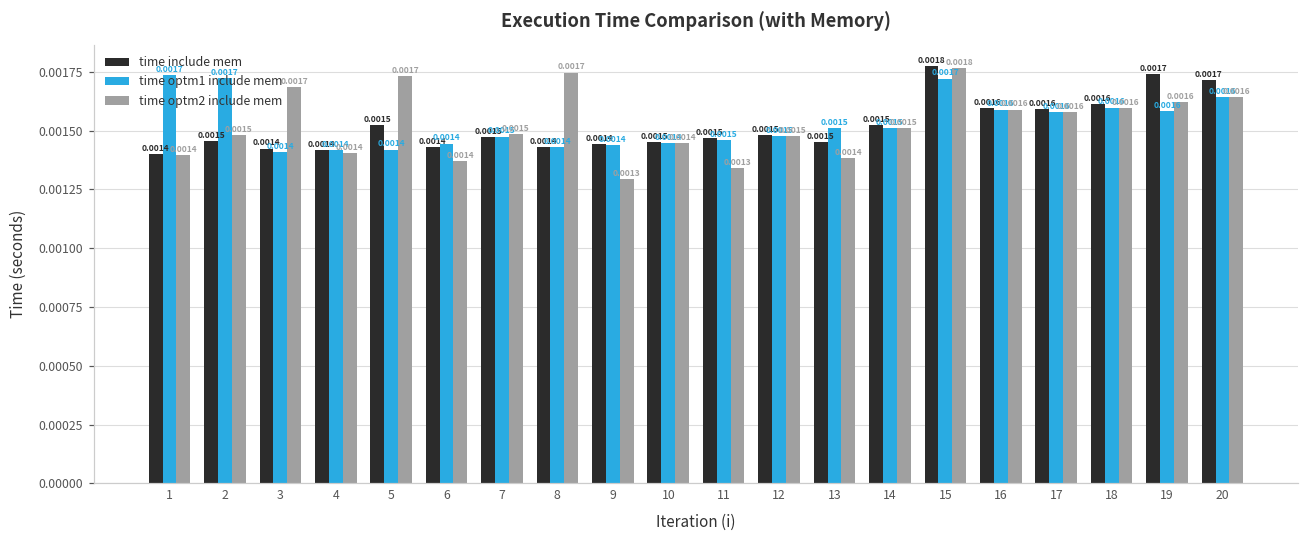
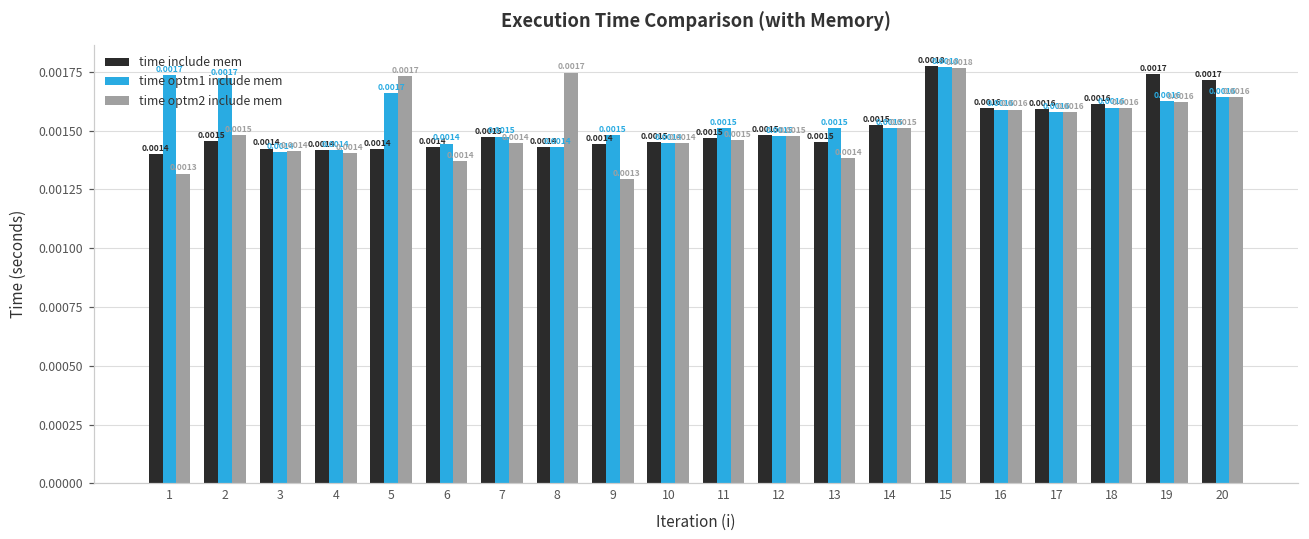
  {
    "time include mem": {
      "1": 0.0014,
      "2": 0.0015,
-     "5": 0.0015,
+     "5": 0.0014,
      "9": 0.0014,
      "13": 0.0015,
      "19": 0.0017,
      "20": 0.0017
    },
    "time optm1 include mem": {
      "1": 0.0017,
      "2": 0.0017,
-     "5": 0.0014,
-     "9": 0.0014,
-     "11": 0.00146,
+     "5": 0.0017,
+     "9": 0.0015,
+     "11": 0.00151,
      "13": 0.0015,
-     "15": 0.0017,
-     "19": 0.00158
+     "15": 0.0018,
+     "19": 0.00163
    },
    "time optm2 include mem": {
-     "1": 0.0014,
+     "1": 0.0013,
      "2": 0.0015,
-     "3": 0.0017,
+     "3": 0.0014,
      "5": 0.0017,
      "6": 0.0014,
-     "7": 0.0015,
+     "7": 0.0014,
      "8": 0.0017,
      "9": 0.0013,
-     "11": 0.0013,
+     "11": 0.0015,
      "13": 0.0014
    }
  }
